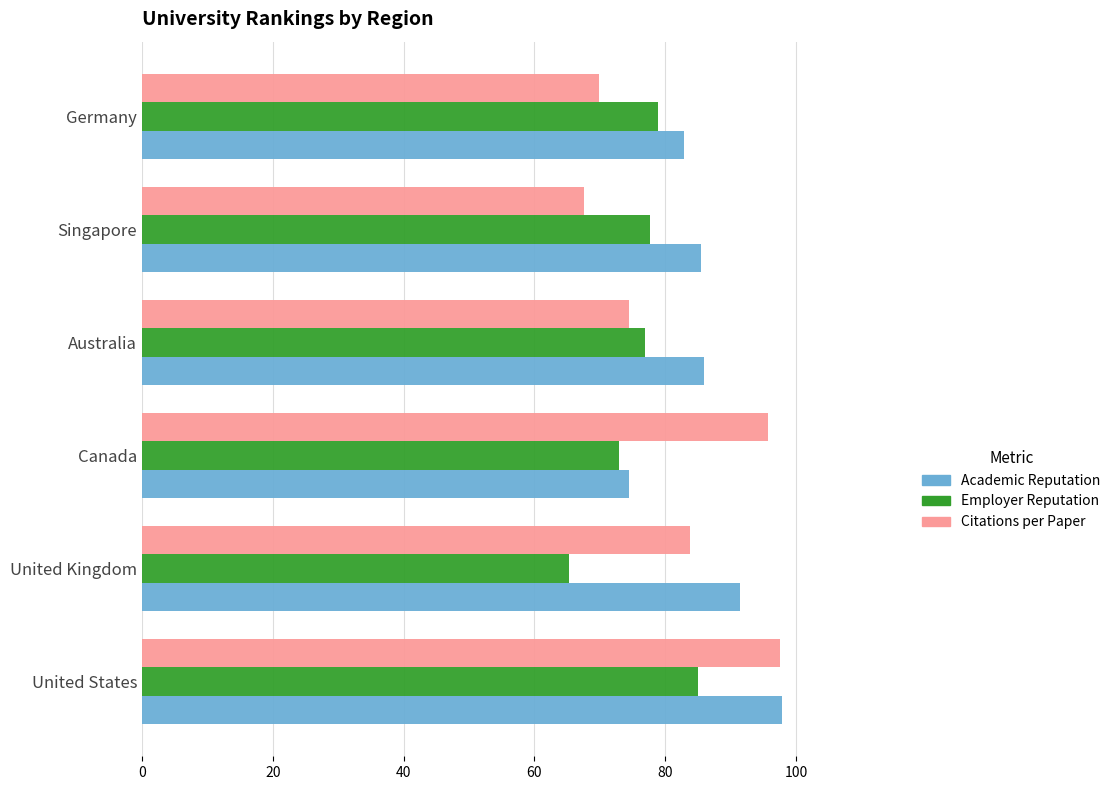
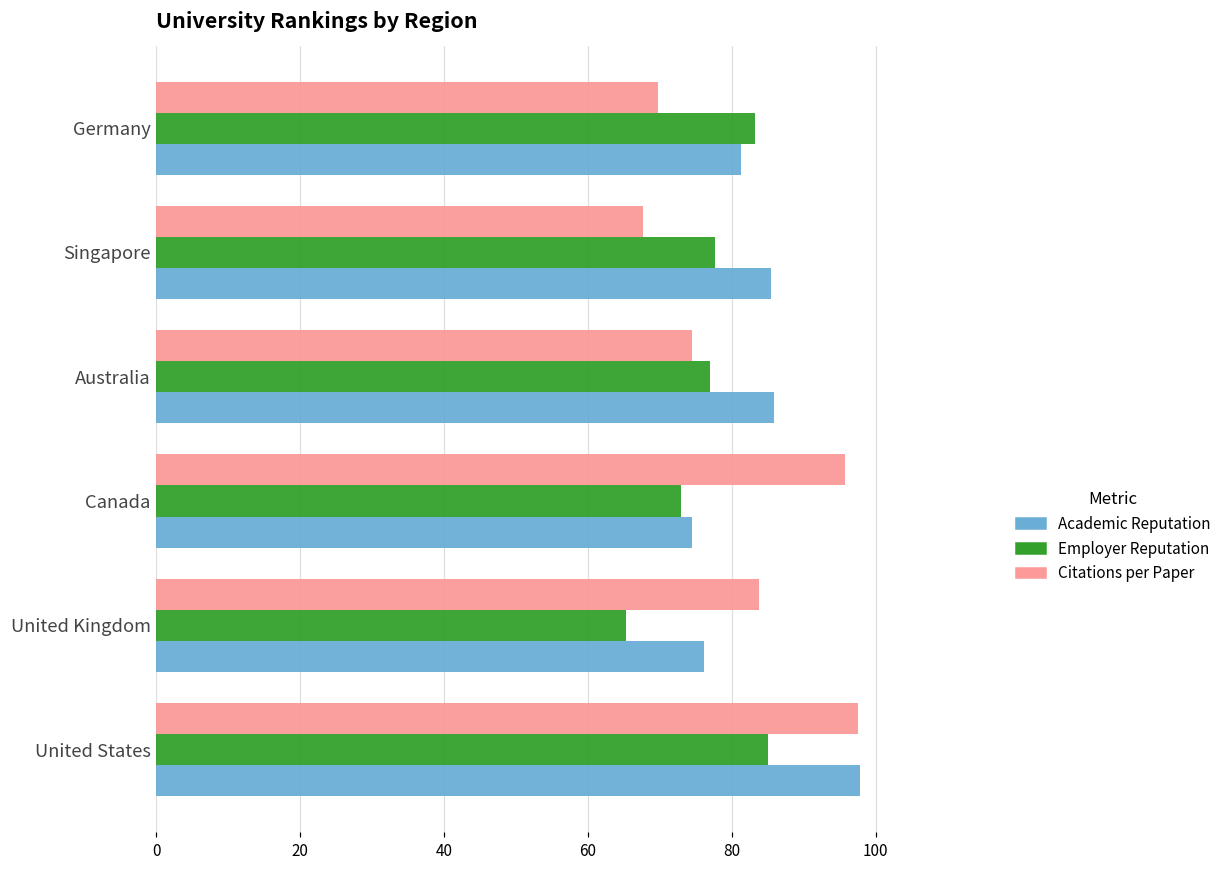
  {
    "Academic Reputation": {
-     "Germany": 83,
+     "Germany": 81,
      "Singapore": 85,
      "Australia": 86,
      "Canada": 74,
-     "United Kingdom": 91,
+     "United Kingdom": 76,
      "United States": 98
    },
    "Employer Reputation": {
-     "Germany": 79,
+     "Germany": 83,
      "Singapore": 78,
      "Australia": 77,
      "Canada": 73,
      "United Kingdom": 65,
      "United States": 85
    },
    "Citations per Paper": {
      "Germany": 70,
      "Singapore": 68,
      "Australia": 74,
      "Canada": 96,
      "United Kingdom": 84,
      "United States": 98
    }
  }
